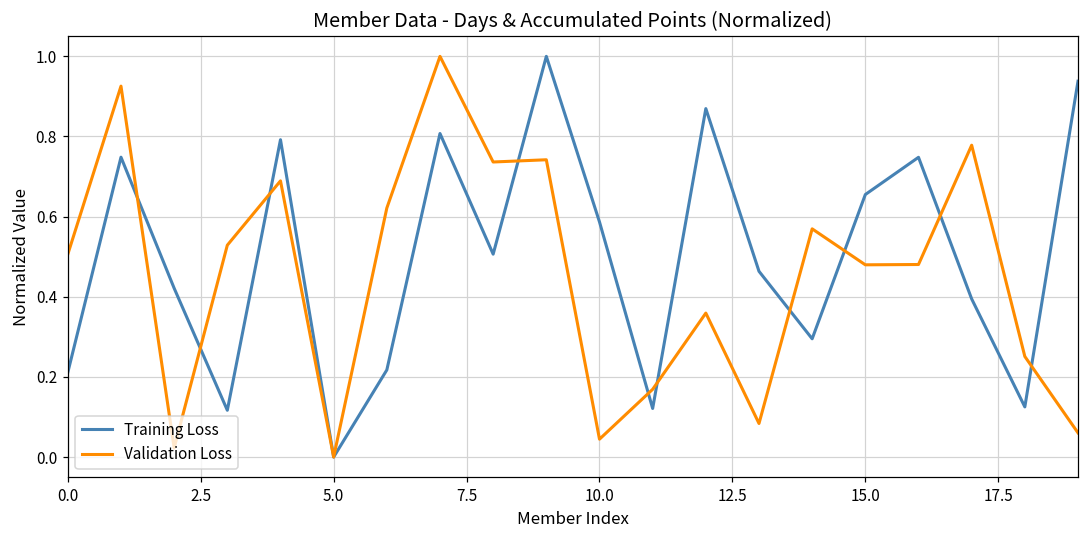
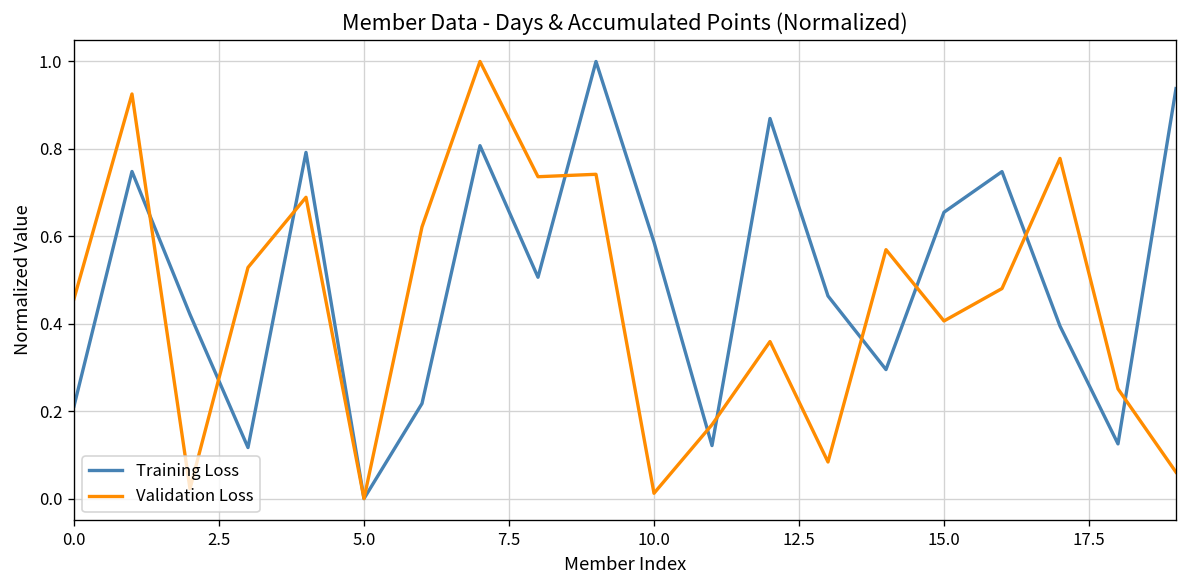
  {
    "Training Loss": {
      "0.0": 0.21,
      "10.0": 0.59,
      "15.0": 0.66
    },
    "Validation Loss": {
-     "0.0": 0.51,
-     "10.0": 0.04,
-     "15.0": 0.48
+     "0.0": 0.46,
+     "10.0": 0.01,
+     "15.0": 0.41
    }
  }
